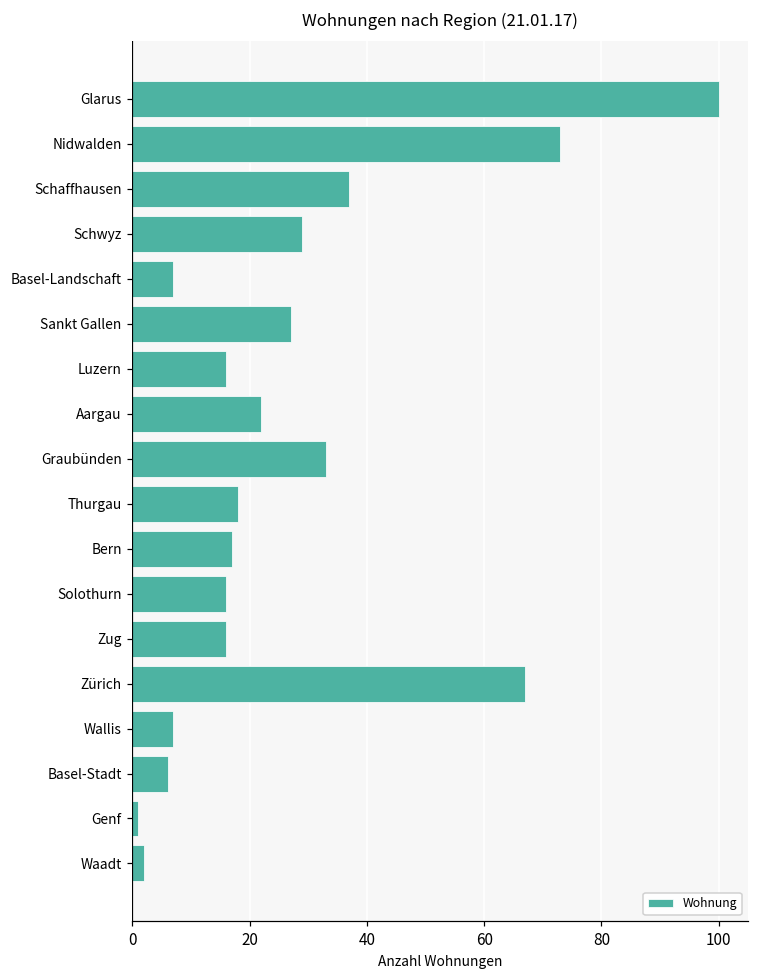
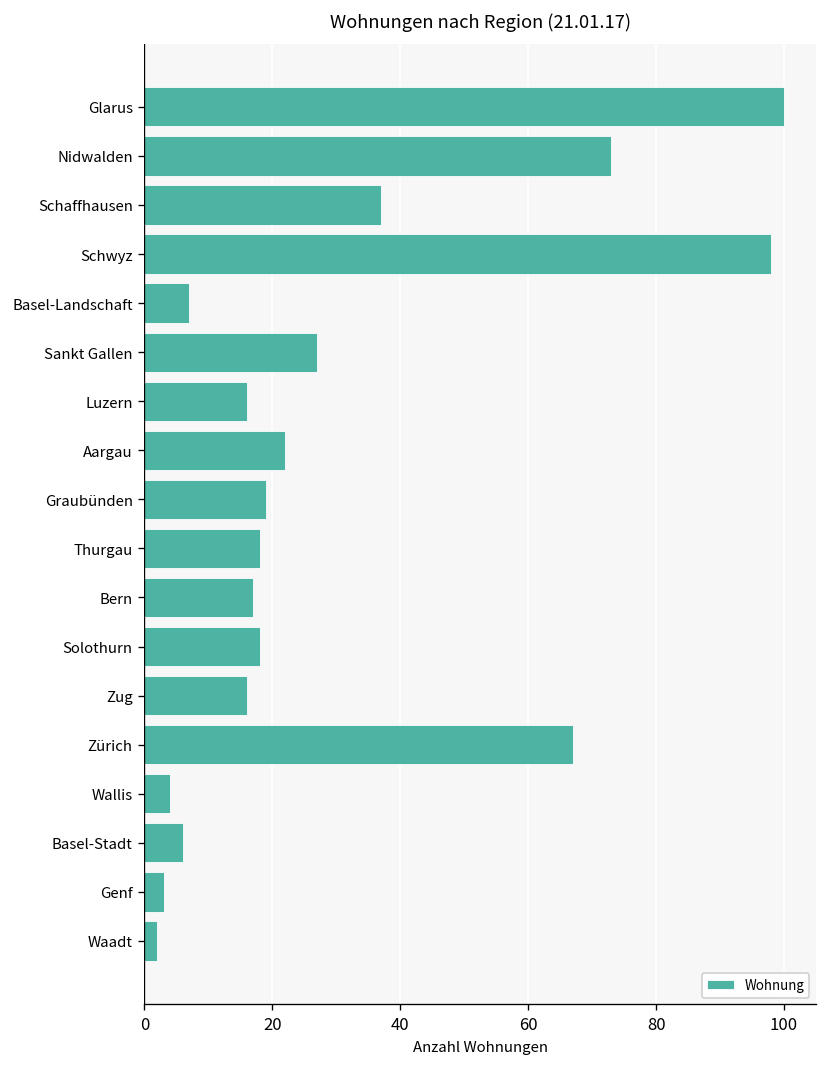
  {
    "Glarus": 100,
    "Nidwalden": 73,
    "Schaffhausen": 37,
-   "Schwyz": 29,
+   "Schwyz": 98,
    "Basel-Landschaft": 7,
    "Sankt Gallen": 27,
    "Luzern": 16,
    "Aargau": 22,
-   "Graubünden": 33,
+   "Graubünden": 19,
    "Thurgau": 18,
    "Bern": 17,
-   "Solothurn": 16,
+   "Solothurn": 18,
    "Zug": 16,
    "Zürich": 67,
-   "Wallis": 7,
+   "Wallis": 4,
    "Basel-Stadt": 6,
-   "Genf": 1,
+   "Genf": 3,
    "Waadt": 2
  }
